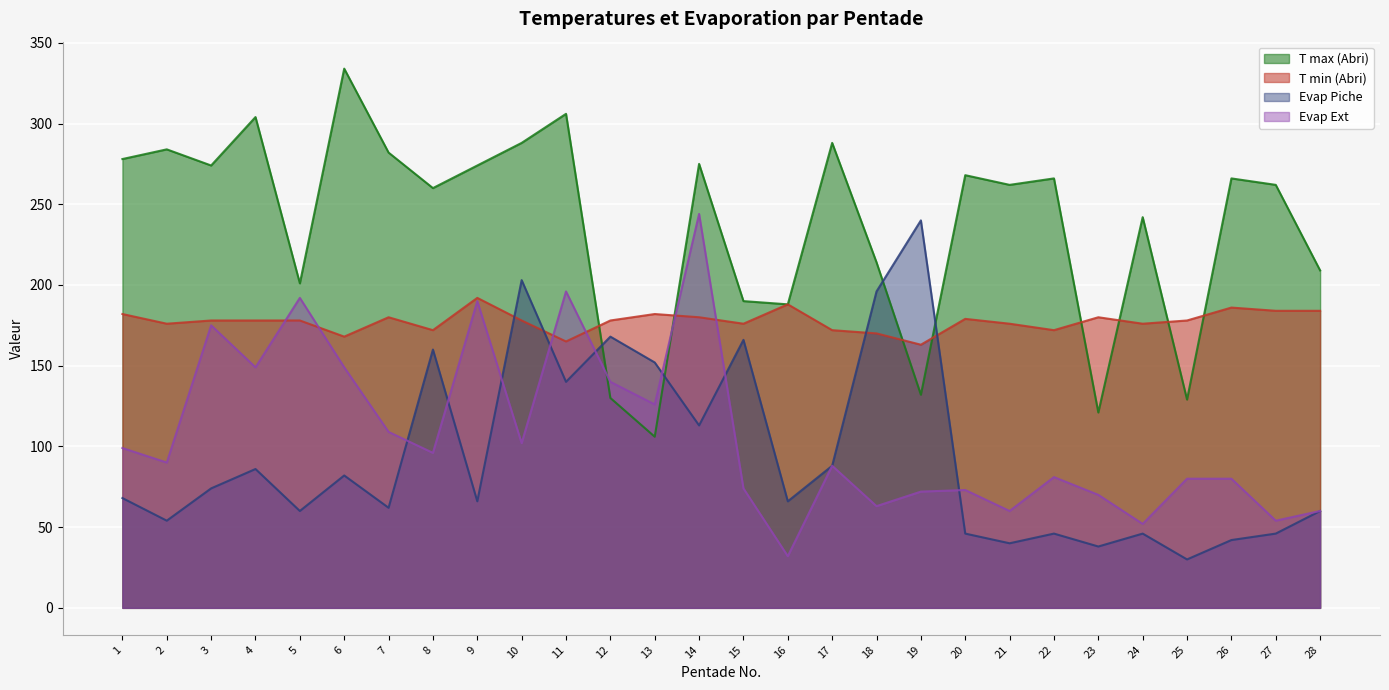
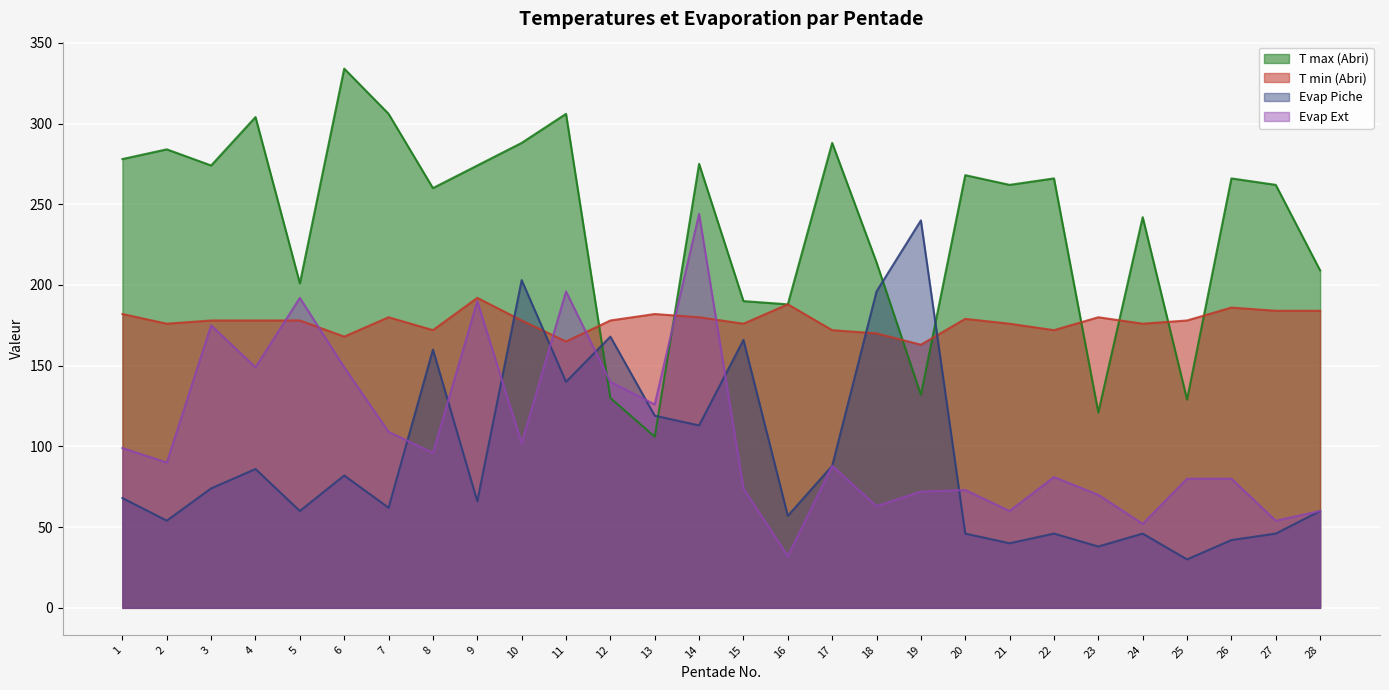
  {
    "T max (Abri)": {
      "1": 278,
      "2": 284,
      "3": 274,
      "4": 304,
      "5": 201,
      "6": 334,
-     "7": 282,
+     "7": 306,
      "8": 260,
      "9": 274,
      "10": 288,
      "11": 306,
      "12": 130,
      "13": 106,
      "14": 275,
      "15": 190,
      "17": 288,
      "18": 214,
      "19": 132,
      "20": 268,
      "21": 262,
      "22": 266,
      "23": 121,
      "24": 242,
      "25": 129,
      "26": 266,
      "27": 262,
      "28": 209
    },
    "T min (Abri)": {
      "1": 182,
      "2": 176,
      "3": 178,
      "4": 178,
      "5": 178,
      "6": 168,
      "7": 180,
      "8": 172,
      "9": 192,
      "10": 178,
      "11": 165,
      "12": 178,
      "13": 182,
      "14": 180,
      "15": 176,
      "17": 172,
      "18": 170,
      "19": 163,
      "20": 179,
      "21": 176,
      "22": 172,
      "23": 180,
      "24": 176,
      "25": 178,
      "26": 186,
      "27": 184,
      "28": 184
    },
    "Evap Piche": {
      "1": 68,
      "2": 54,
      "3": 74,
      "4": 86,
      "5": 60,
      "6": 82,
      "7": 62,
      "8": 160,
      "9": 66,
      "10": 203,
      "11": 140,
      "12": 168,
-     "13": 152,
+     "13": 119,
      "14": 113,
      "15": 166,
-     "16": 66,
+     "16": 57,
      "18": 196,
      "19": 240,
      "20": 46,
      "21": 40,
      "22": 46,
      "23": 38,
      "24": 46,
      "25": 30,
      "26": 42,
      "27": 46
    },
    "Evap Ext": {
      "1": 99,
      "2": 90,
      "3": 175,
      "4": 149,
      "5": 192,
      "6": 149,
      "7": 109,
      "8": 96,
      "9": 190,
      "10": 102,
      "11": 196,
      "12": 140,
      "13": 126,
      "14": 244,
      "15": 74,
      "16": 32,
      "18": 63,
      "19": 72,
      "20": 73,
      "21": 60,
      "22": 81,
      "23": 70,
      "24": 52,
      "25": 80,
      "26": 80,
      "27": 54
    }
  }
